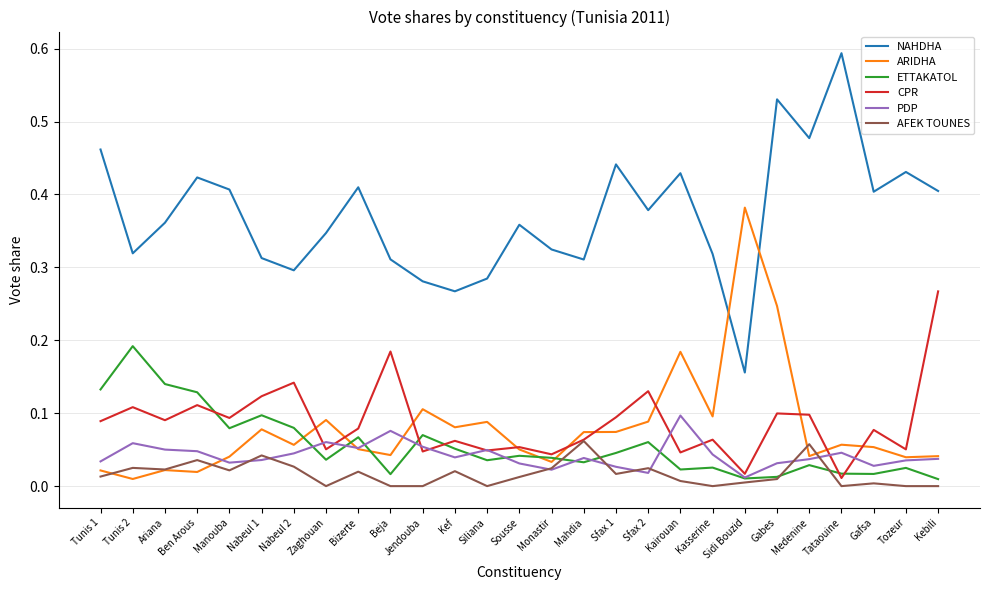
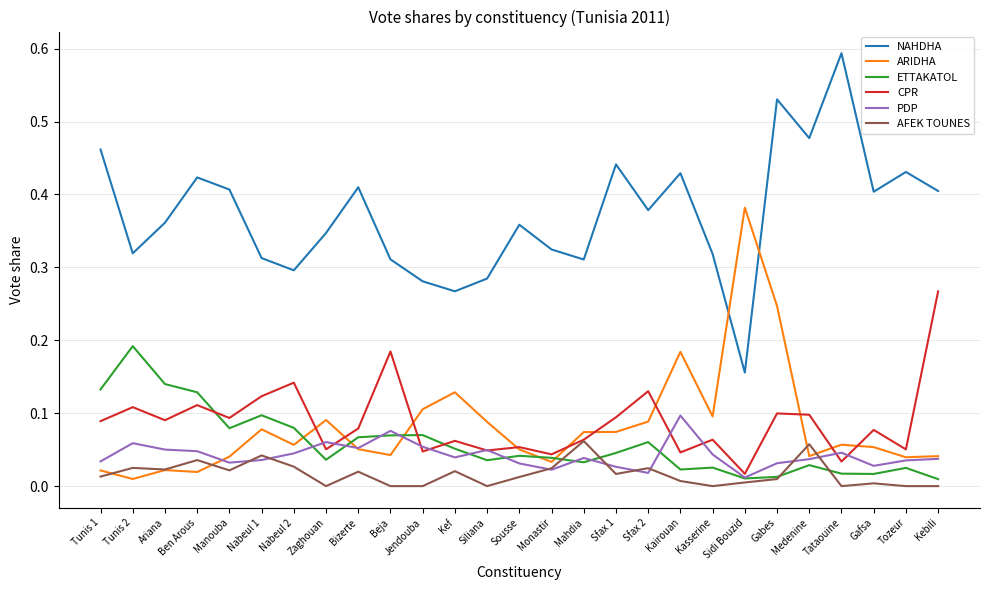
  {
    "NAHDHA": {
      "Tunis 1": 0.46,
      "Tunis 2": 0.32,
      "Ariana": 0.36,
      "Ben Arous": 0.42,
      "Manouba": 0.41,
      "Nabeul 1": 0.31,
      "Nabeul 2": 0.30,
      "Zaghouan": 0.35,
      "Bizerte": 0.41,
      "Beja": 0.31,
      "Jendouba": 0.28,
      "Kef": 0.27,
      "Siliana": 0.28,
      "Sousse": 0.36,
      "Monastir": 0.32,
      "Mahdia": 0.31,
      "Sfax 1": 0.44,
      "Sfax 2": 0.38,
      "Kairouan": 0.43,
      "Kasserine": 0.32,
      "Sidi Bouzid": 0.16,
      "Gabes": 0.53,
      "Medenine": 0.48,
      "Tataouine": 0.59,
      "Gafsa": 0.40,
      "Tozeur": 0.43,
      "Kebili": 0.40
    },
    "ARIDHA": {
      "Tunis 1": 0.02,
      "Tunis 2": 0.01,
      "Ben Arous": 0.02,
      "Manouba": 0.04,
      "Nabeul 1": 0.08,
      "Nabeul 2": 0.06,
      "Zaghouan": 0.09,
      "Beja": 0.04,
      "Jendouba": 0.11,
-     "Kef": 0.08,
+     "Kef": 0.13,
      "Siliana": 0.09,
      "Monastir": 0.03,
      "Mahdia": 0.07,
      "Sfax 1": 0.07,
      "Sfax 2": 0.09,
      "Kairouan": 0.18,
      "Kasserine": 0.10,
      "Sidi Bouzid": 0.38,
      "Gabes": 0.25,
      "Medenine": 0.04,
      "Tataouine": 0.06,
      "Gafsa": 0.05,
      "Tozeur": 0.04,
      "Kebili": 0.04
    },
    "ETTAKATOL": {
      "Tunis 1": 0.13,
      "Tunis 2": 0.19,
      "Ariana": 0.14,
      "Ben Arous": 0.13,
      "Manouba": 0.08,
      "Nabeul 1": 0.10,
      "Nabeul 2": 0.08,
      "Zaghouan": 0.04,
      "Bizerte": 0.07,
-     "Beja": 0.02,
+     "Beja": 0.07,
      "Jendouba": 0.07,
      "Kef": 0.05,
      "Siliana": 0.04,
      "Sousse": 0.04,
      "Monastir": 0.04,
      "Mahdia": 0.03,
      "Sfax 1": 0.05,
      "Sfax 2": 0.06,
      "Kairouan": 0.02,
      "Kasserine": 0.03,
      "Medenine": 0.03,
      "Tataouine": 0.02,
      "Gafsa": 0.02,
      "Tozeur": 0.03,
      "Kebili": 0.01
    },
    "CPR": {
      "Tunis 1": 0.09,
      "Tunis 2": 0.11,
      "Ariana": 0.09,
      "Ben Arous": 0.11,
      "Manouba": 0.09,
      "Nabeul 1": 0.12,
      "Nabeul 2": 0.14,
      "Zaghouan": 0.05,
      "Bizerte": 0.08,
      "Beja": 0.18,
      "Jendouba": 0.05,
      "Kef": 0.06,
      "Monastir": 0.04,
      "Sfax 1": 0.09,
      "Sfax 2": 0.13,
      "Kairouan": 0.05,
      "Kasserine": 0.06,
      "Sidi Bouzid": 0.02,
      "Gabes": 0.10,
      "Medenine": 0.10,
-     "Tataouine": 0.01,
+     "Tataouine": 0.03,
      "Gafsa": 0.08,
      "Tozeur": 0.05,
      "Kebili": 0.27
    },
    "PDP": {
      "Tunis 1": 0.03,
      "Tunis 2": 0.06,
      "Ariana": 0.05,
      "Ben Arous": 0.05,
      "Manouba": 0.03,
      "Nabeul 1": 0.04,
      "Nabeul 2": 0.04,
      "Zaghouan": 0.06,
      "Beja": 0.08,
      "Jendouba": 0.05,
      "Kef": 0.04,
      "Sousse": 0.03,
      "Mahdia": 0.04,
      "Sfax 1": 0.03,
      "Sfax 2": 0.02,
      "Kairouan": 0.10,
      "Kasserine": 0.04,
      "Gabes": 0.03,
      "Medenine": 0.04,
      "Tataouine": 0.05,
      "Gafsa": 0.03,
      "Tozeur": 0.04,
      "Kebili": 0.04
    },
    "AFEK TOUNES": {
      "Tunis 1": 0.01,
      "Tunis 2": 0.03,
      "Ben Arous": 0.04,
      "Manouba": 0.02,
      "Nabeul 1": 0.04,
      "Nabeul 2": 0.03,
      "Zaghouan": 0.00,
      "Bizerte": 0.02,
      "Beja": 0.00,
      "Jendouba": 0.00,
      "Kef": 0.02,
      "Siliana": 0.00,
      "Sousse": 0.01,
      "Sfax 1": 0.02,
      "Sfax 2": 0.02,
      "Kairouan": 0.01,
      "Kasserine": 0.00,
      "Sidi Bouzid": 0.01,
      "Medenine": 0.06,
      "Tataouine": 0.00,
      "Gafsa": 0.00,
      "Tozeur": 0.00,
      "Kebili": 0.00
    }
  }
